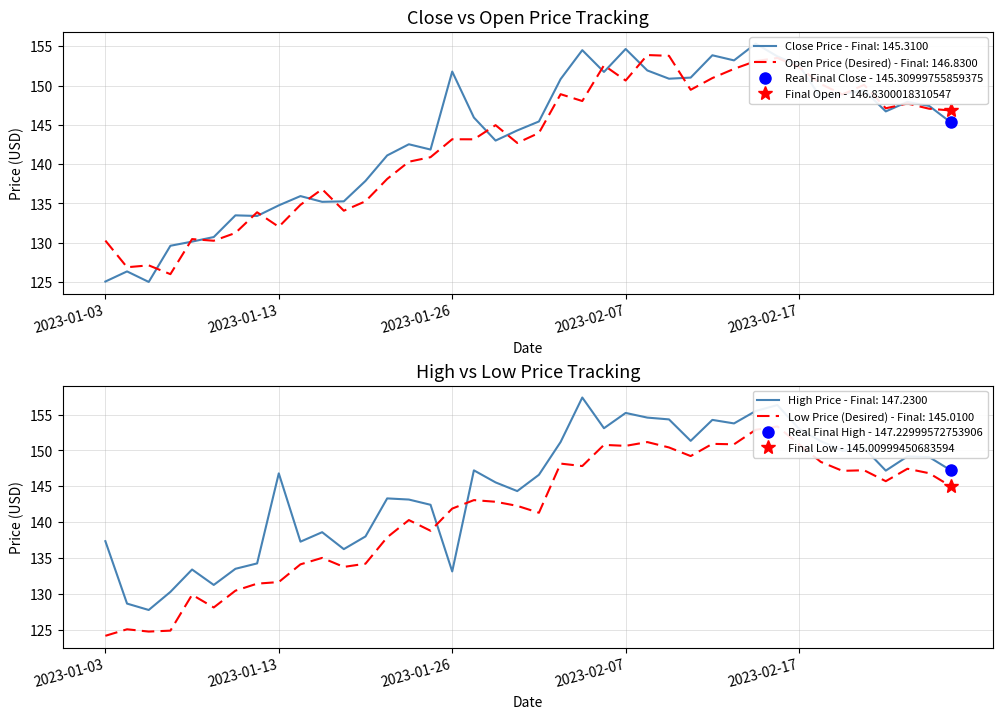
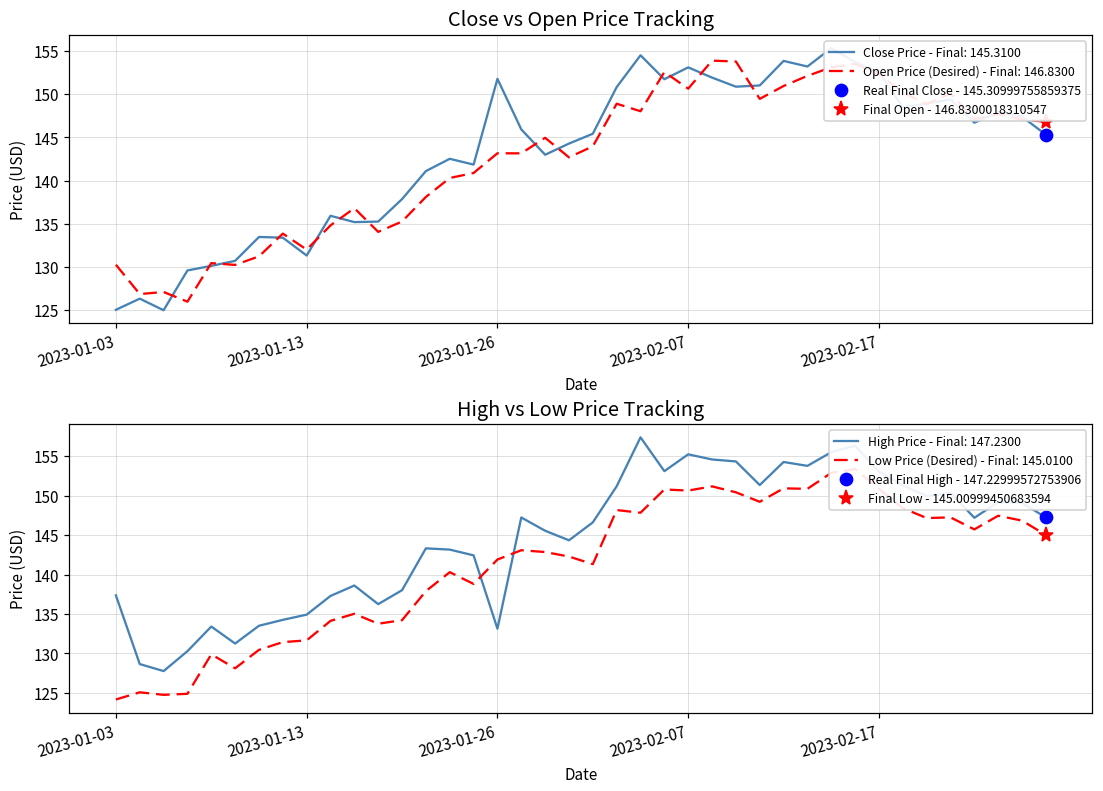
  {
    "Close vs Open Price Tracking": {
      "Close Price - Final: 145.3100": {
        "2023-01-03": 125,
-       "2023-01-13": 135,
+       "2023-01-13": 131,
        "2023-01-26": 152,
-       "2023-02-07": 155
+       "2023-02-07": 153
      }
    },
    "High vs Low Price Tracking": {
      "High Price - Final: 147.2300": {
        "2023-01-03": 137,
-       "2023-01-13": 147,
+       "2023-01-13": 135,
        "2023-01-26": 133,
        "2023-02-07": 155
      }
    }
  }
